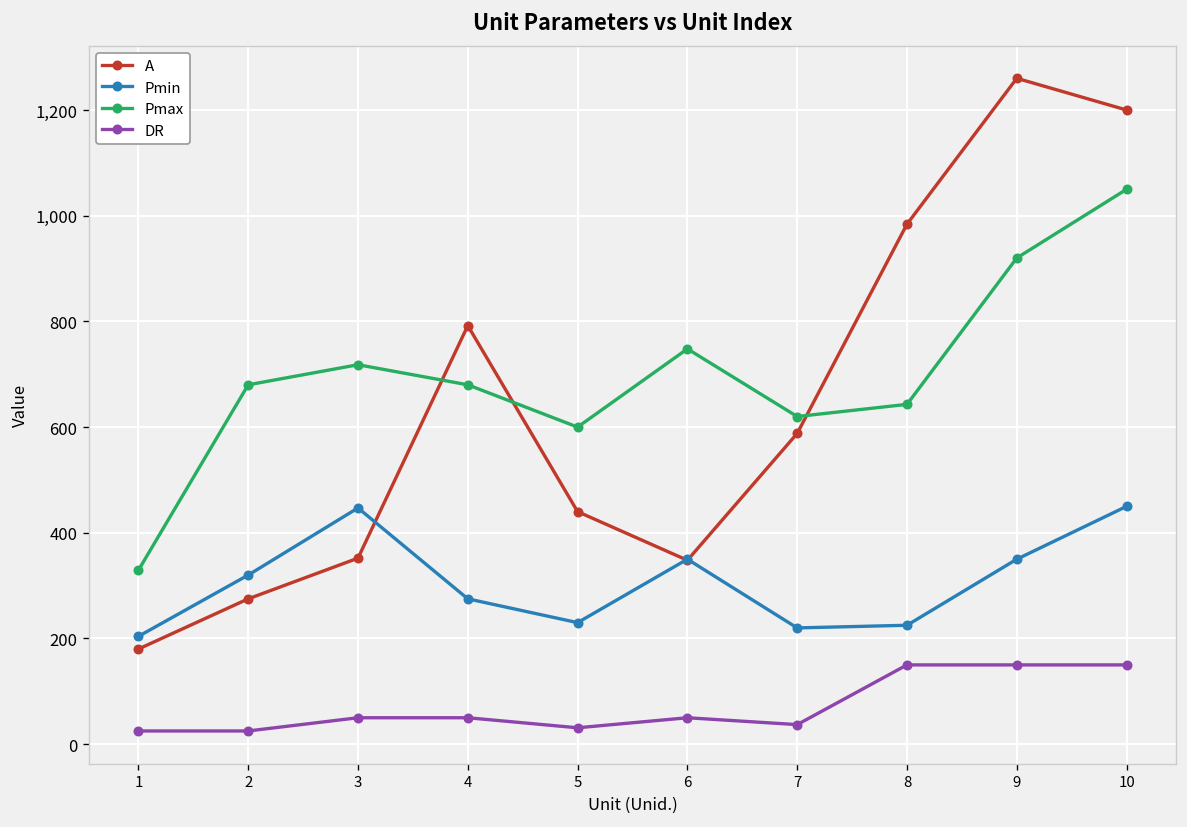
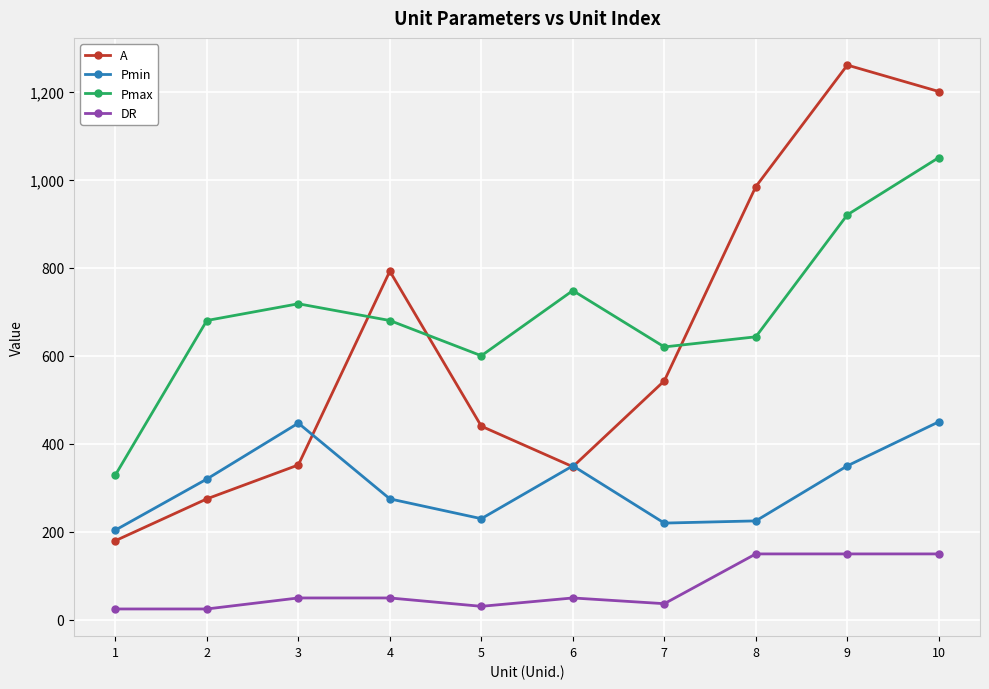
  {
    "A": {
      "1": "180",
      "2": "280",
      "3": "350",
      "4": "790",
      "5": "440",
-     "7": "590",
+     "7": "540",
      "8": "980",
      "9": "1,260",
      "10": "1,200"
    },
    "Pmin": {
      "1": "200",
      "2": "320",
      "3": "450",
      "4": "280",
      "5": "230",
      "7": "220",
      "8": "230",
      "9": "350",
      "10": "450"
    },
    "Pmax": {
      "1": "330",
      "2": "680",
      "3": "720",
      "4": "680",
      "5": "600",
      "6": "750",
      "7": "620",
      "8": "640",
      "9": "920",
      "10": "1,050"
    },
    "DR": {
      "1": "30",
      "2": "30",
      "3": "50",
      "4": "50",
      "5": "30",
      "6": "50",
      "7": "40",
      "8": "150",
      "9": "150",
      "10": "150"
    }
  }
